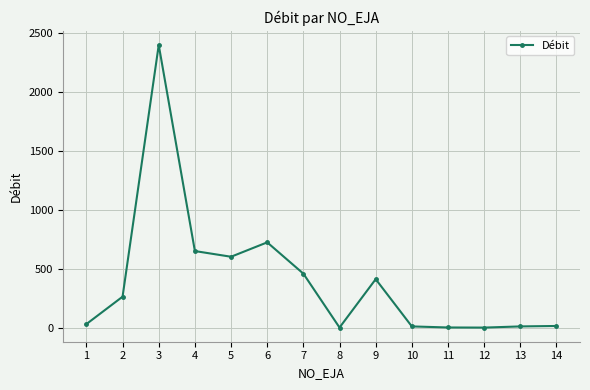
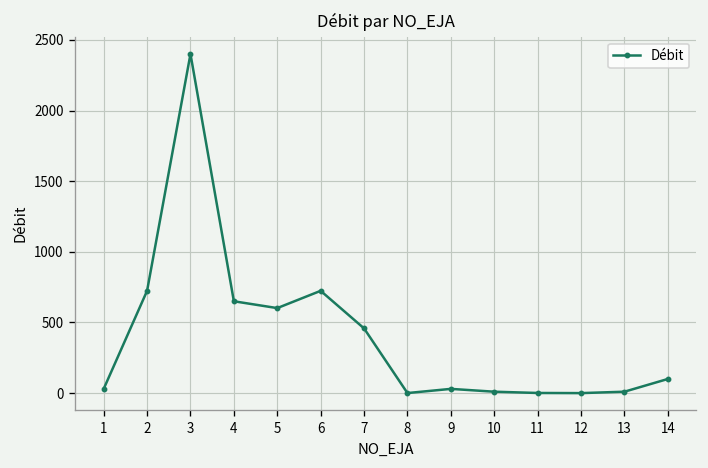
  {
    "1": 30,
-   "2": 260,
+   "2": 720,
    "3": 2400,
    "4": 650,
    "5": 600,
    "6": 720,
    "7": 460,
    "8": 0,
-   "9": 410,
+   "9": 30,
    "10": 10,
    "11": 0,
    "12": 0,
    "13": 10,
-   "14": 10
+   "14": 100
  }
